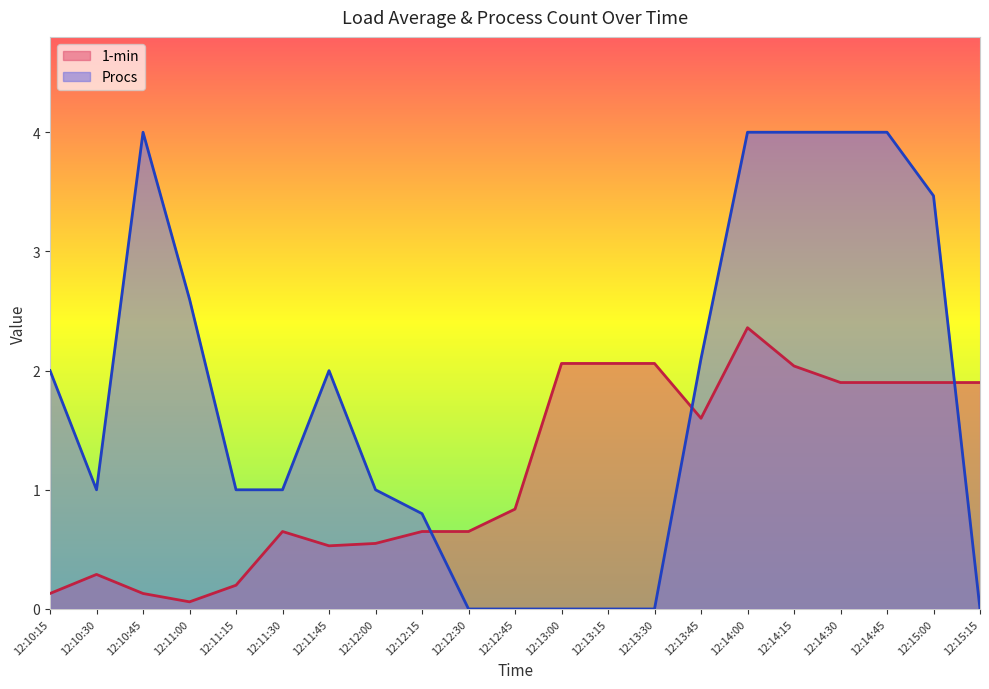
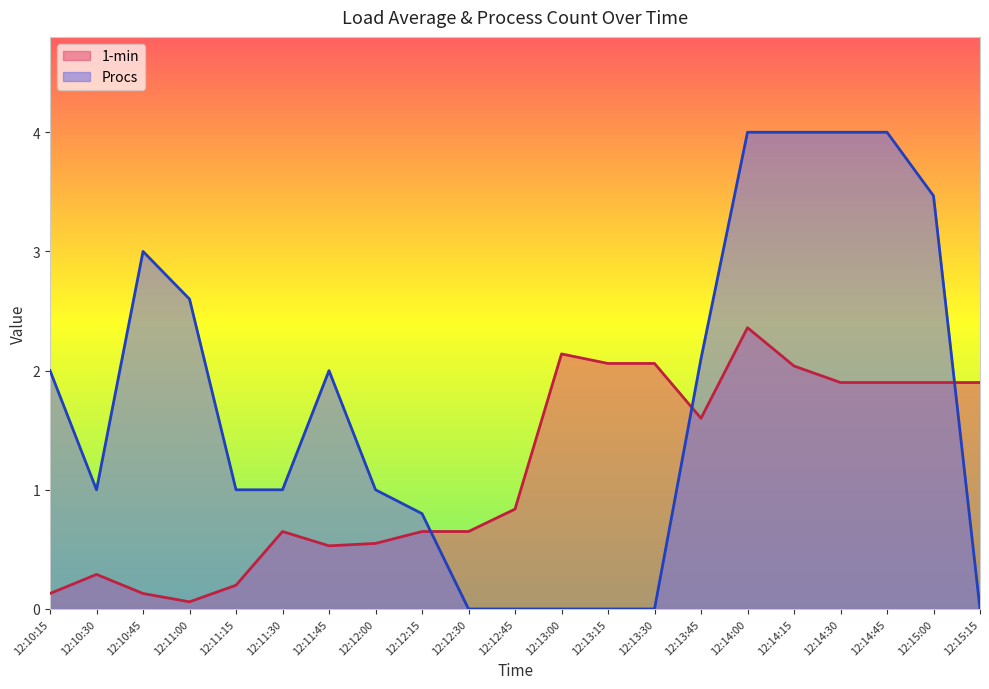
  {
    "1-min": {
      "12:10:15": 0.13,
      "12:10:30": 0.29,
      "12:10:45": 0.13,
      "12:11:00": 0.06,
      "12:11:15": 0.20,
      "12:11:30": 0.65,
      "12:11:45": 0.53,
      "12:12:00": 0.55,
      "12:12:15": 0.65,
      "12:12:30": 0.65,
      "12:12:45": 0.84,
-     "12:13:00": 2.06,
+     "12:13:00": 2.14,
      "12:13:15": 2.06,
      "12:13:30": 2.06,
      "12:13:45": 1.60,
      "12:14:00": 2.36,
      "12:14:15": 2.04,
      "12:14:30": 1.90,
      "12:14:45": 1.90,
      "12:15:00": 1.90,
      "12:15:15": 1.90
    },
    "Procs": {
      "12:10:15": 2,
      "12:10:30": 1,
-     "12:10:45": 4,
+     "12:10:45": 3,
      "12:11:00": 2.60,
      "12:11:15": 1,
      "12:11:30": 1,
      "12:11:45": 2,
      "12:12:00": 1,
      "12:12:15": 0.80,
      "12:12:30": 0,
      "12:12:45": 0,
      "12:13:00": 0,
      "12:13:15": 0,
      "12:13:30": 0,
      "12:13:45": 2.10,
      "12:14:00": 4,
      "12:14:15": 4,
      "12:14:30": 4,
      "12:14:45": 4,
      "12:15:00": 3.47,
      "12:15:15": 0
    }
  }
